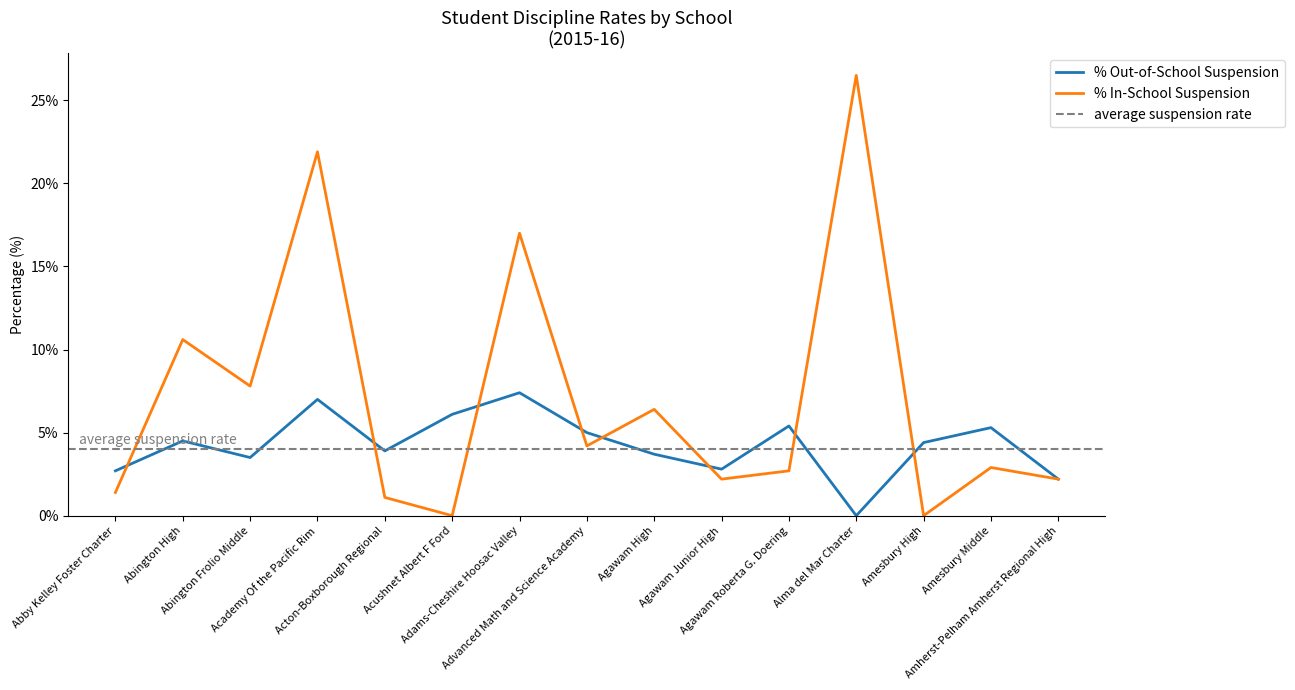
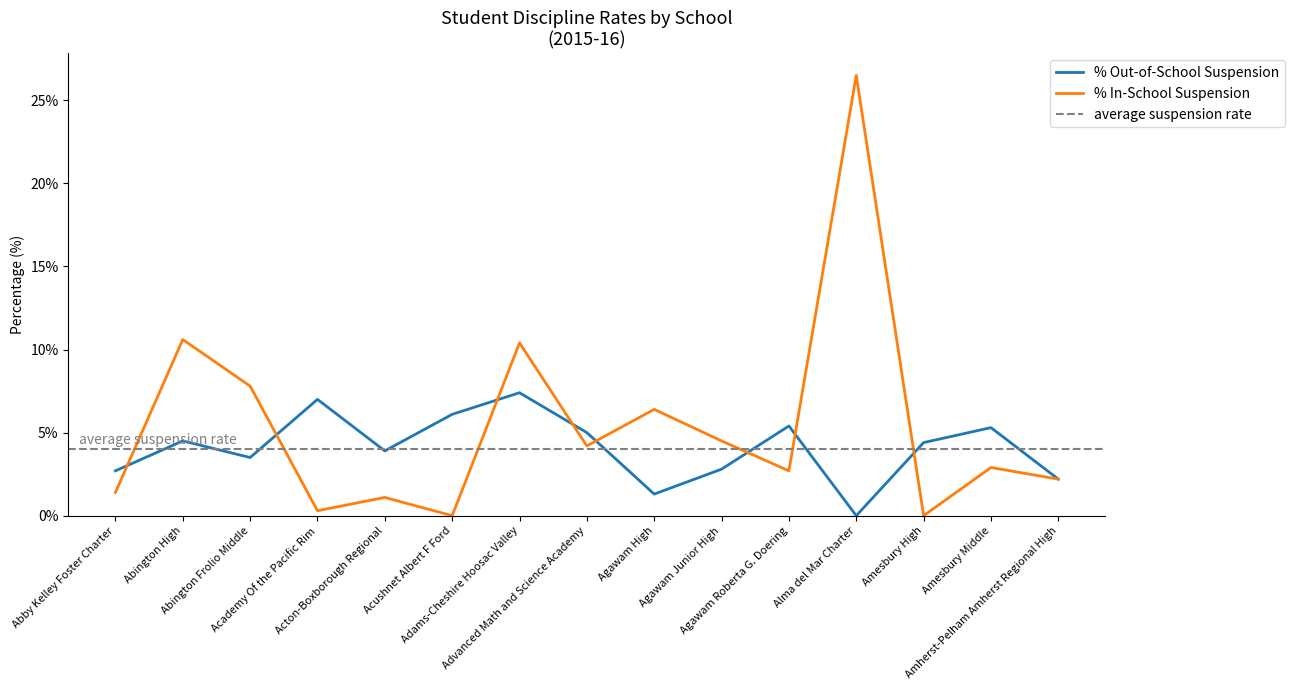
  {
    "% Out-of-School Suspension": {
      "Abby Kelley Foster Charter": "2.7%",
      "Abington High": "4.5%",
      "Abington Frolio Middle": "3.5%",
      "Academy Of the Pacific Rim": "7.0%",
      "Acton-Boxborough Regional": "3.9%",
      "Acushnet Albert F Ford": "6.1%",
      "Adams-Cheshire Hoosac Valley": "7.4%",
      "Advanced Math and Science Academy": "5.0%",
-     "Agawam High": "3.7%",
+     "Agawam High": "1.3%",
      "Agawam Junior High": "2.8%",
      "Agawam Roberta G. Doering": "5.4%",
      "Alma del Mar Charter": "0.0%",
      "Amesbury High": "4.4%",
      "Amesbury Middle": "5.3%"
    },
    "% In-School Suspension": {
      "Abby Kelley Foster Charter": "1.4%",
      "Abington High": "10.6%",
      "Abington Frolio Middle": "7.8%",
-     "Academy Of the Pacific Rim": "21.9%",
+     "Academy Of the Pacific Rim": "0.3%",
      "Acton-Boxborough Regional": "1.1%",
      "Acushnet Albert F Ford": "0.0%",
-     "Adams-Cheshire Hoosac Valley": "17.0%",
+     "Adams-Cheshire Hoosac Valley": "10.4%",
      "Advanced Math and Science Academy": "4.2%",
      "Agawam High": "6.4%",
-     "Agawam Junior High": "2.2%",
+     "Agawam Junior High": "4.5%",
      "Agawam Roberta G. Doering": "2.7%",
      "Alma del Mar Charter": "26.5%",
      "Amesbury High": "0.0%",
      "Amesbury Middle": "2.9%"
    }
  }
